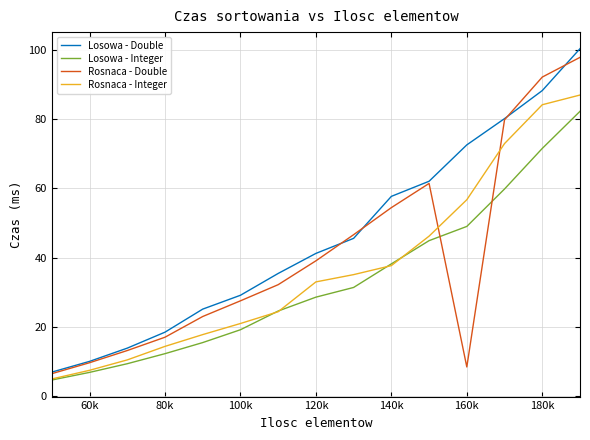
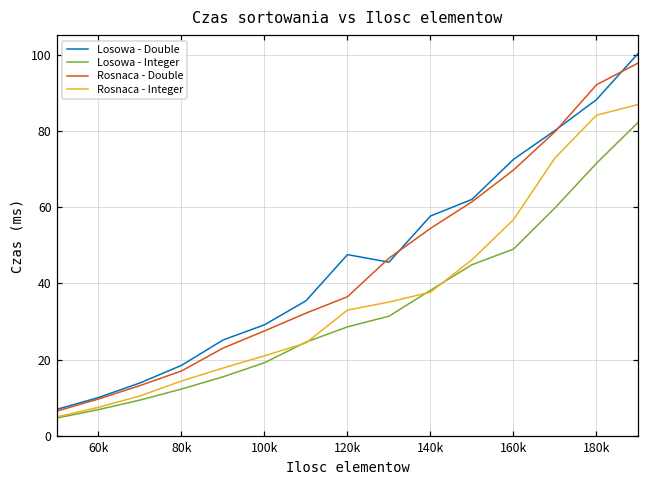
  {
    "Losowa - Double": {
      "80k": 19,
      "100k": 29,
-     "120k": 41,
+     "120k": 48,
      "140k": 58,
      "160k": 73,
      "180k": 88
    },
    "Losowa - Integer": {
      "80k": 12,
      "100k": 19,
      "120k": 29,
      "160k": 49,
      "180k": 72
    },
    "Rosnaca - Double": {
      "80k": 17,
      "100k": 28,
-     "120k": 39,
+     "120k": 37,
      "140k": 54,
-     "160k": 8,
+     "160k": 70,
      "180k": 92
    },
    "Rosnaca - Integer": {
      "80k": 14,
      "100k": 21,
      "120k": 33,
      "160k": 57,
      "180k": 84
    }
  }
